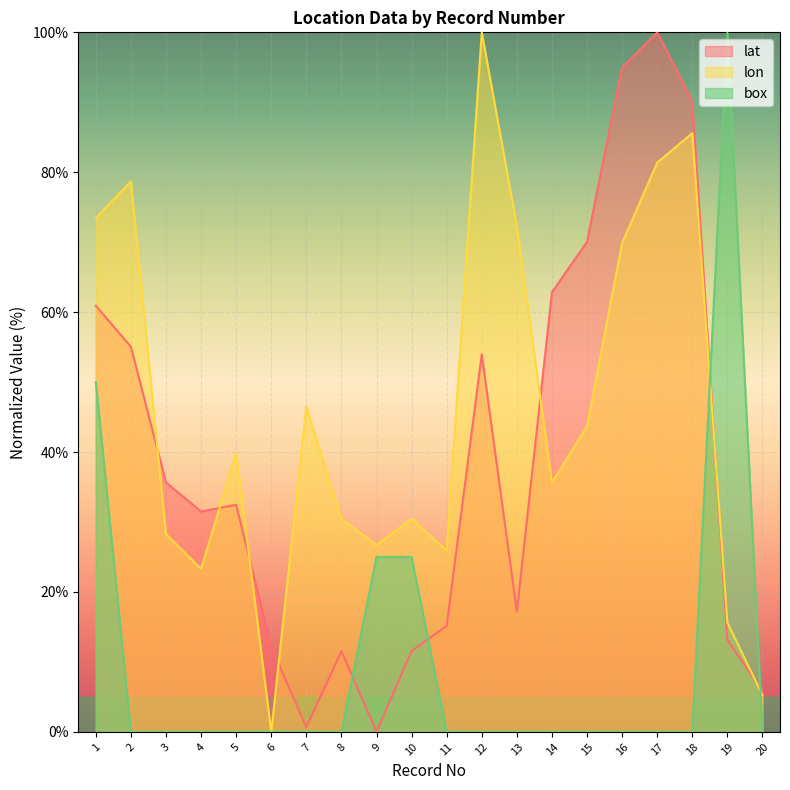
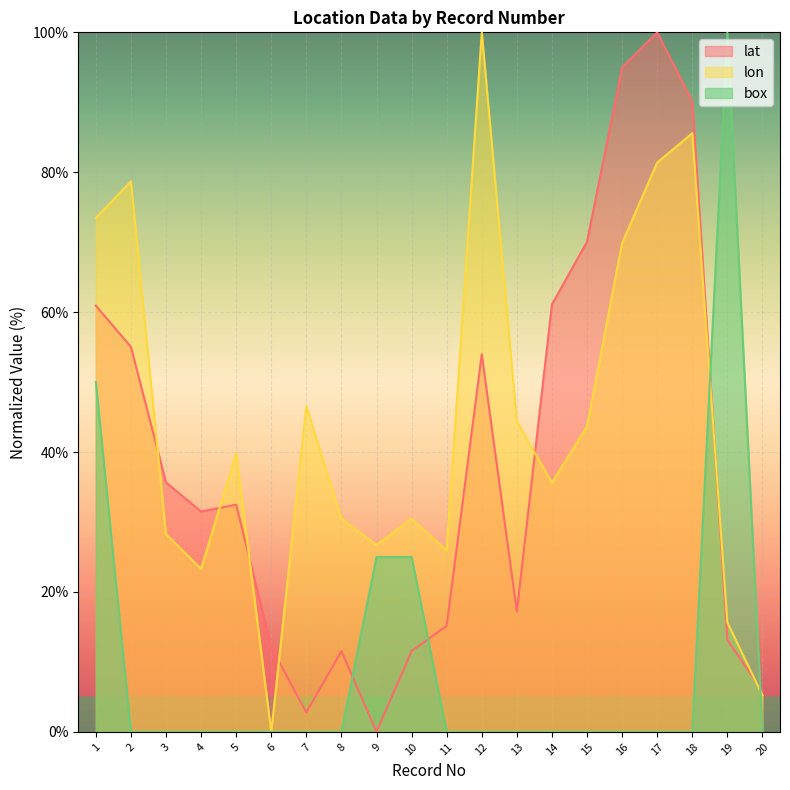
  {
    "lat": {
      "1": "61%",
      "2": "55%",
      "3": "36%",
      "4": "32%",
      "5": "32%",
      "6": "12%",
-     "7": "1%",
+     "7": "3%",
      "8": "12%",
      "9": "0%",
      "10": "12%",
      "11": "15%",
      "12": "54%",
      "13": "17%",
-     "14": "63%",
+     "14": "61%",
      "15": "70%",
      "16": "95%",
      "17": "100%",
      "18": "90%",
      "19": "13%",
      "20": "6%"
    },
    "lon": {
      "1": "73%",
      "2": "79%",
      "3": "28%",
      "4": "23%",
      "5": "40%",
      "7": "47%",
      "8": "30%",
      "9": "27%",
      "10": "30%",
      "11": "26%",
      "12": "100%",
-     "13": "72%",
+     "13": "44%",
      "14": "36%",
      "15": "44%",
      "16": "70%",
      "17": "81%",
      "18": "86%",
      "19": "16%",
      "20": "5%"
    },
    "box": {
      "1": "50%",
      "2": "0%",
      "3": "0%",
      "4": "0%",
      "5": "0%",
      "7": "0%",
      "8": "0%",
      "9": "25%",
      "10": "25%",
      "11": "0%",
      "12": "0%",
      "13": "0%",
      "14": "0%",
      "15": "0%",
      "16": "0%",
      "17": "0%",
      "18": "0%",
      "19": "100%",
      "20": "0%"
    }
  }
